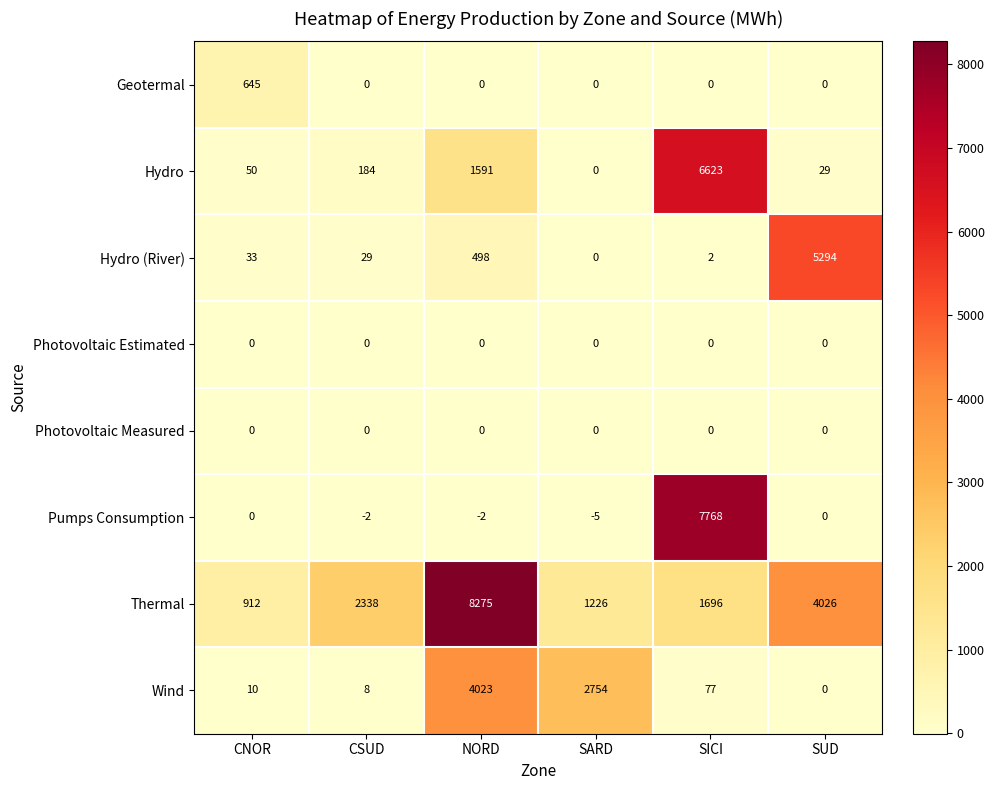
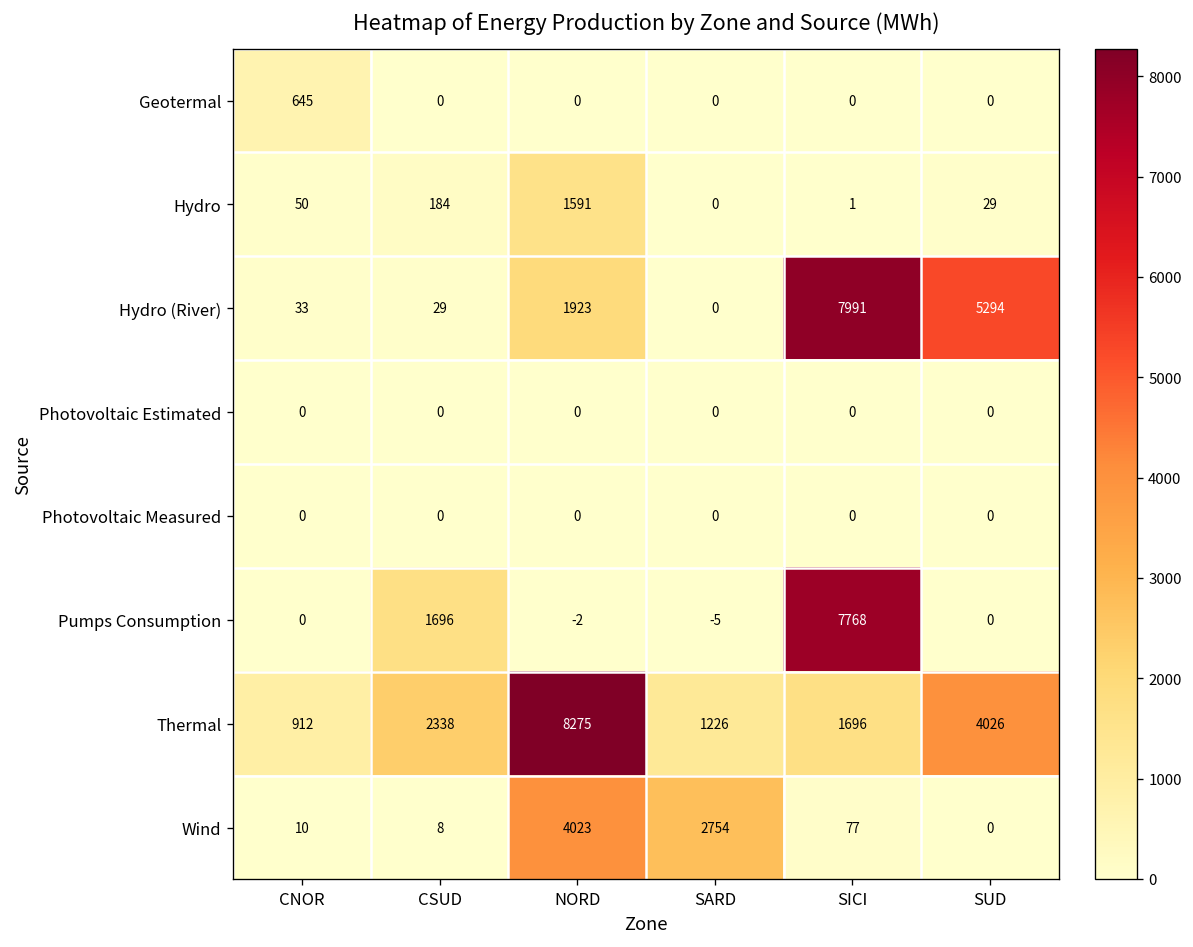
  {
    "Geotermal": {
      "CNOR": 645,
      "CSUD": 0,
      "NORD": 0,
      "SARD": 0,
      "SICI": 0,
      "SUD": 0
    },
    "Hydro": {
      "CNOR": 50,
      "CSUD": 184,
      "NORD": 1591,
      "SARD": 0,
-     "SICI": 6623,
+     "SICI": 1,
      "SUD": 29
    },
    "Hydro (River)": {
      "CNOR": 33,
      "CSUD": 29,
-     "NORD": 498,
+     "NORD": 1923,
      "SARD": 0,
-     "SICI": 2,
+     "SICI": 7991,
      "SUD": 5294
    },
    "Photovoltaic Estimated": {
      "CNOR": 0,
      "CSUD": 0,
      "NORD": 0,
      "SARD": 0,
      "SICI": 0,
      "SUD": 0
    },
    "Photovoltaic Measured": {
      "CNOR": 0,
      "CSUD": 0,
      "NORD": 0,
      "SARD": 0,
      "SICI": 0,
      "SUD": 0
    },
    "Pumps Consumption": {
      "CNOR": 0,
-     "CSUD": -2,
+     "CSUD": 1696,
      "NORD": -2,
      "SARD": -5,
      "SICI": 7768,
      "SUD": 0
    },
    "Thermal": {
      "CNOR": 912,
      "CSUD": 2338,
      "NORD": 8275,
      "SARD": 1226,
      "SICI": 1696,
      "SUD": 4026
    },
    "Wind": {
      "CNOR": 10,
      "CSUD": 8,
      "NORD": 4023,
      "SARD": 2754,
      "SICI": 77,
      "SUD": 0
    }
  }
